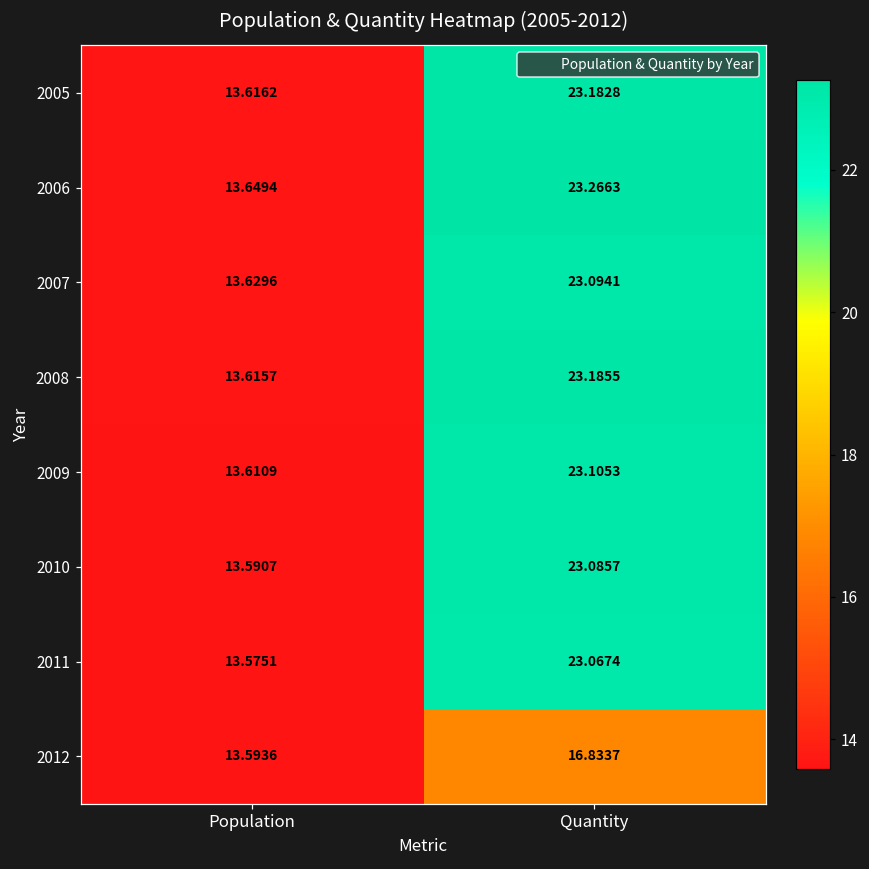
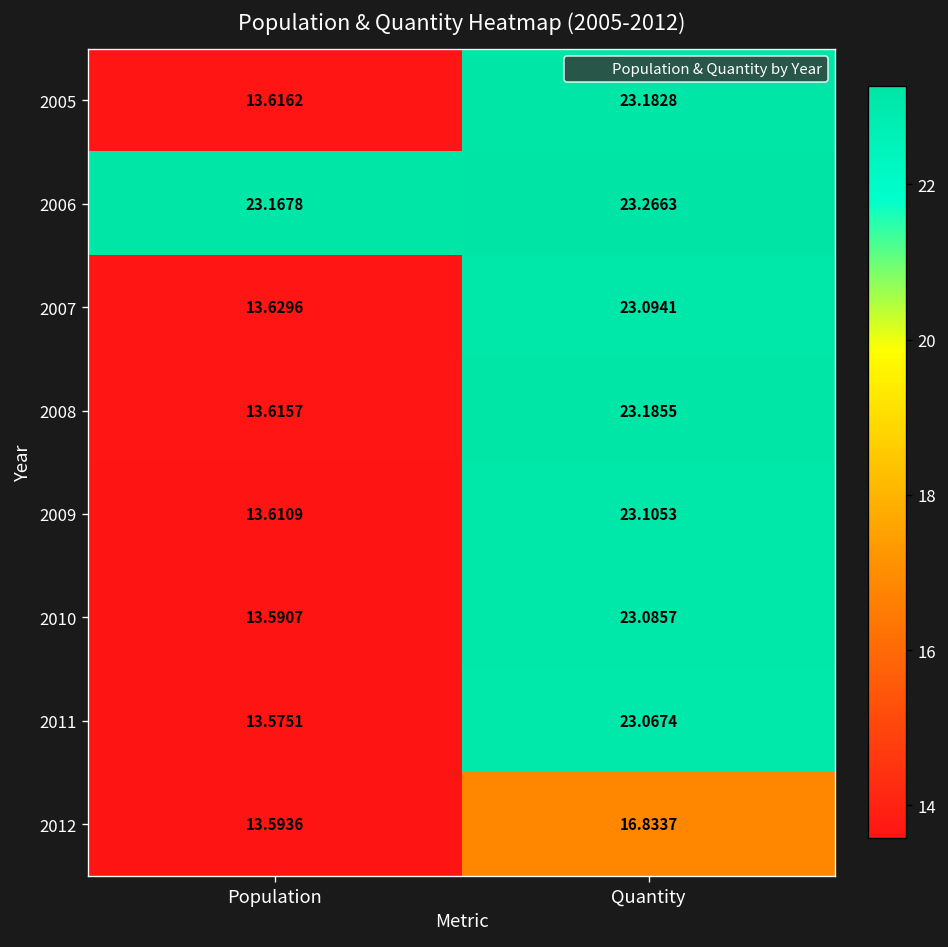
  {
    "2005": {
      "Population": 13.6162,
      "Quantity": 23.1828
    },
    "2006": {
-     "Population": 13.6494,
+     "Population": 23.1678,
      "Quantity": 23.2663
    },
    "2007": {
      "Population": 13.6296,
      "Quantity": 23.0941
    },
    "2008": {
      "Population": 13.6157,
      "Quantity": 23.1855
    },
    "2009": {
      "Population": 13.6109,
      "Quantity": 23.1053
    },
    "2010": {
      "Population": 13.5907,
      "Quantity": 23.0857
    },
    "2011": {
      "Population": 13.5751,
      "Quantity": 23.0674
    },
    "2012": {
      "Population": 13.5936,
      "Quantity": 16.8337
    }
  }
